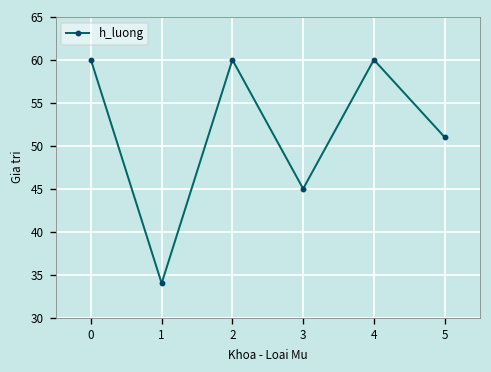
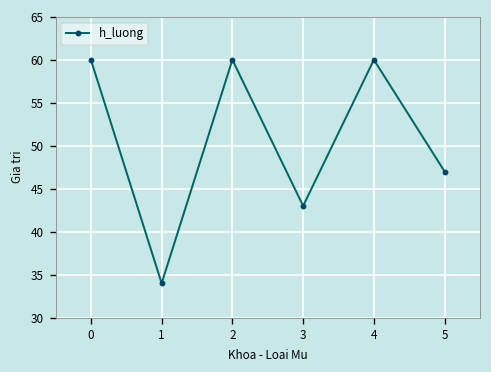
  {
    "0": 60,
    "1": 34,
    "2": 60,
-   "3": 45,
+   "3": 43,
    "4": 60,
-   "5": 51
+   "5": 47
  }
